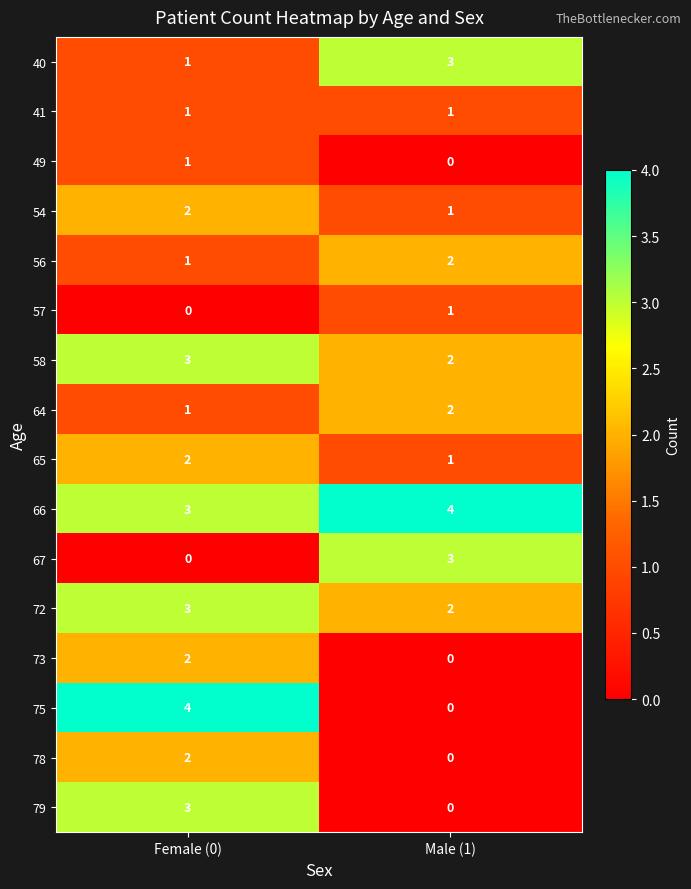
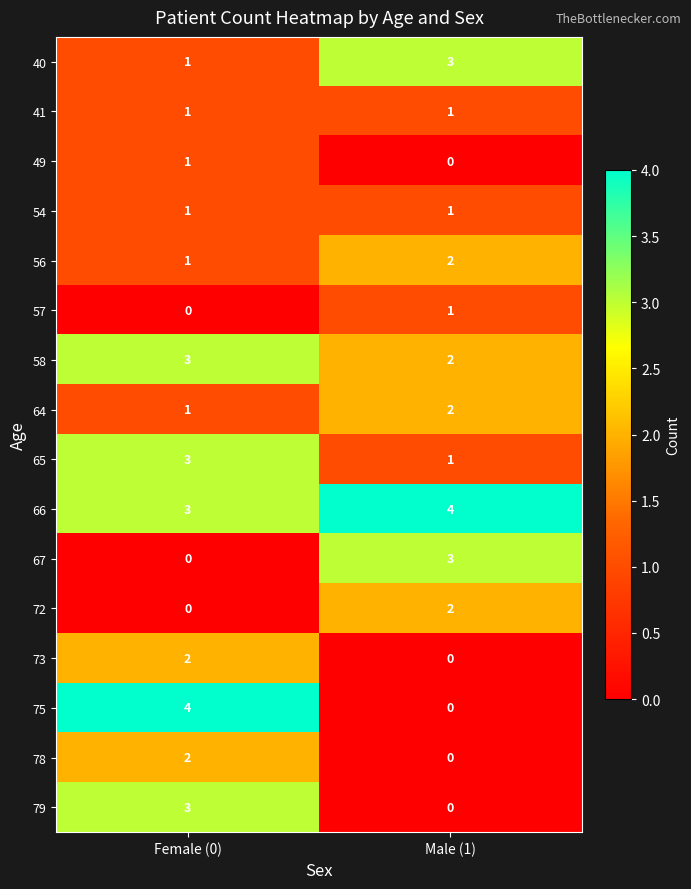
  {
    "40": {
      "Female (0)": 1,
      "Male (1)": 3
    },
    "41": {
      "Female (0)": 1,
      "Male (1)": 1
    },
    "49": {
      "Female (0)": 1,
      "Male (1)": 0
    },
    "54": {
-     "Female (0)": 2,
+     "Female (0)": 1,
      "Male (1)": 1
    },
    "56": {
      "Female (0)": 1,
      "Male (1)": 2
    },
    "57": {
      "Female (0)": 0,
      "Male (1)": 1
    },
    "58": {
      "Female (0)": 3,
      "Male (1)": 2
    },
    "64": {
      "Female (0)": 1,
      "Male (1)": 2
    },
    "65": {
-     "Female (0)": 2,
+     "Female (0)": 3,
      "Male (1)": 1
    },
    "66": {
      "Female (0)": 3,
      "Male (1)": 4
    },
    "67": {
      "Female (0)": 0,
      "Male (1)": 3
    },
    "72": {
-     "Female (0)": 3,
+     "Female (0)": 0,
      "Male (1)": 2
    },
    "73": {
      "Female (0)": 2,
      "Male (1)": 0
    },
    "75": {
      "Female (0)": 4,
      "Male (1)": 0
    },
    "78": {
      "Female (0)": 2,
      "Male (1)": 0
    },
    "79": {
      "Female (0)": 3,
      "Male (1)": 0
    }
  }
